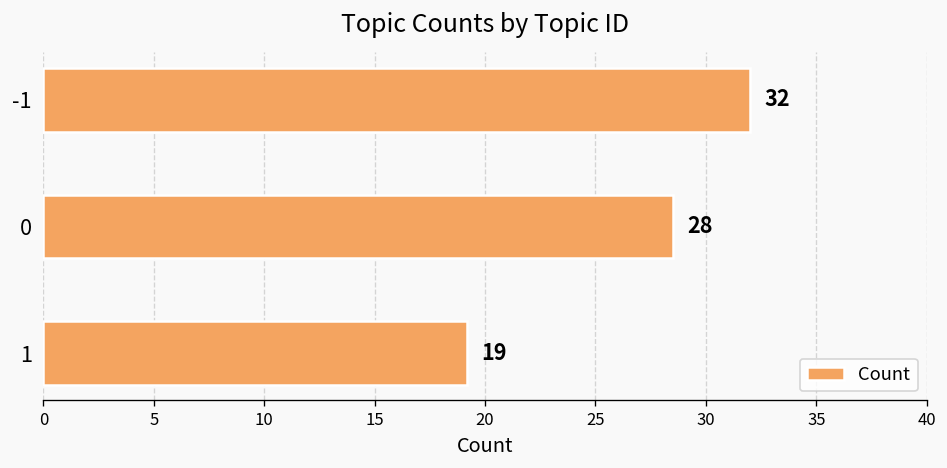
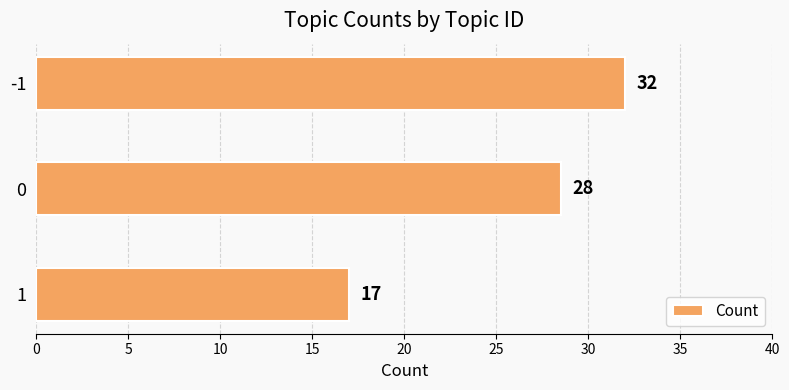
  {
    "-1": 32,
    "0": 28,
-   "1": 19
+   "1": 17
  }
